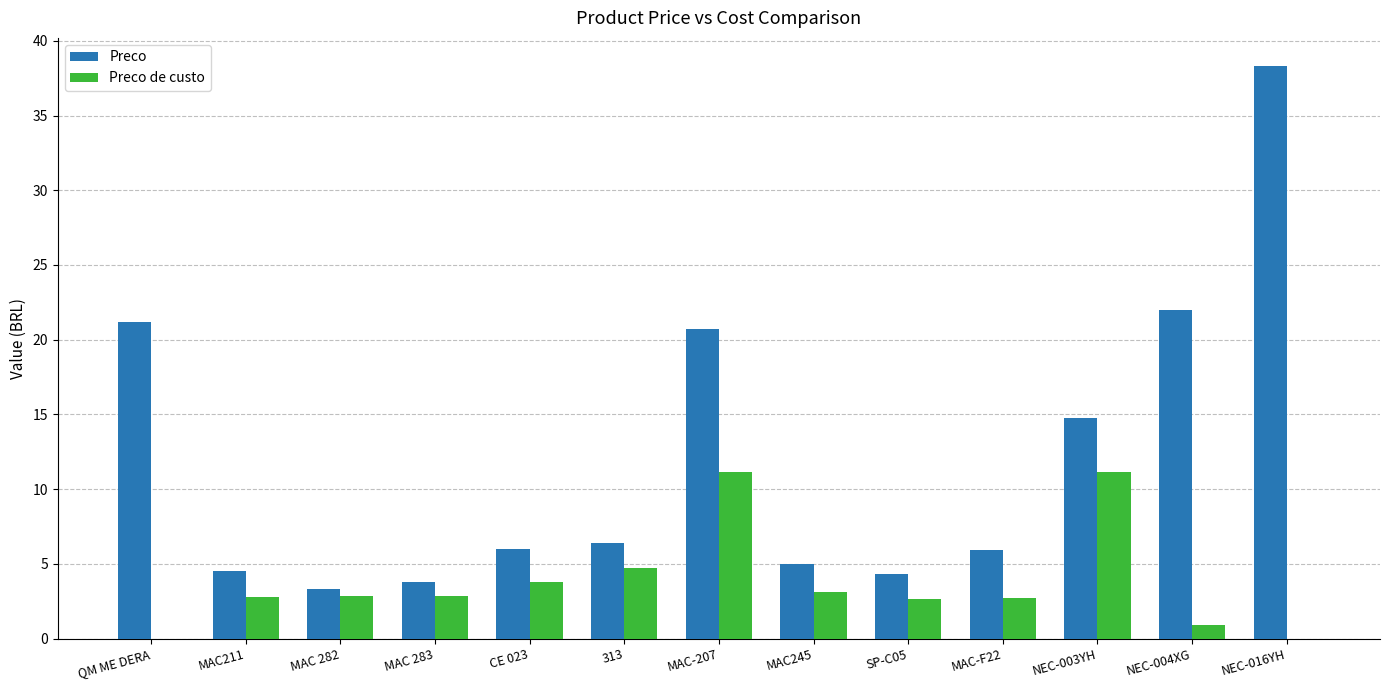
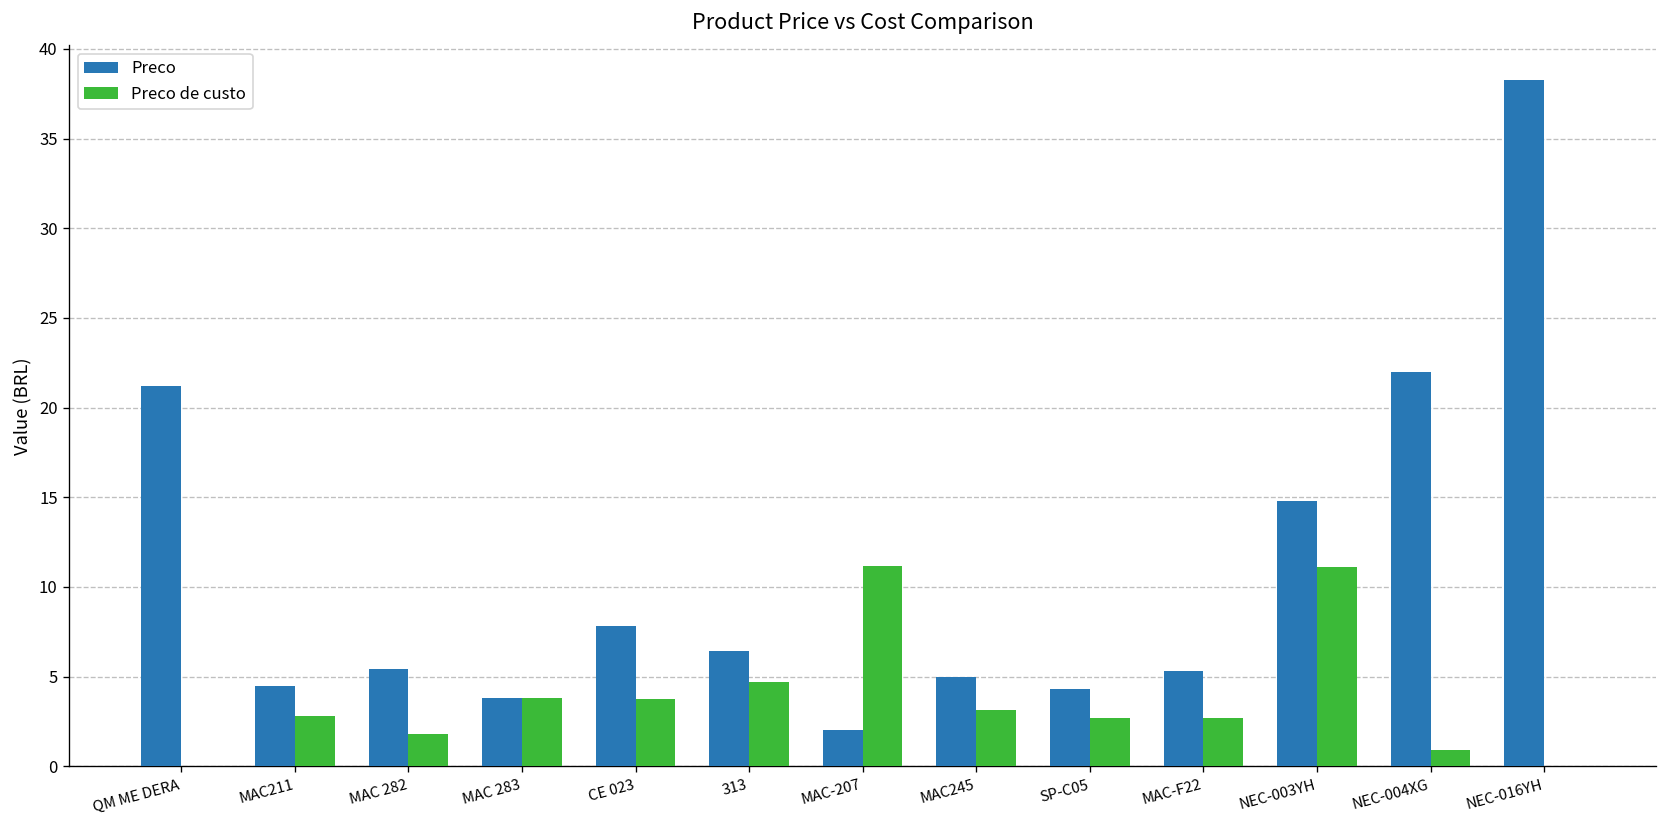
  {
    "Preco": {
      "QM ME DERA": 21.2,
      "MAC211": 4.5,
-     "MAC 282": 3.3,
+     "MAC 282": 5.4,
      "MAC 283": 3.8,
-     "CE 023": 6.0,
+     "CE 023": 7.8,
      "313": 6.4,
-     "MAC-207": 20.7,
+     "MAC-207": 2.0,
      "MAC245": 5.0,
      "SP-C05": 4.3,
-     "MAC-F22": 5.9,
+     "MAC-F22": 5.3,
      "NEC-003YH": 14.8,
      "NEC-004XG": 22.0,
      "NEC-016YH": 38.3
    },
    "Preco de custo": {
      "QM ME DERA": 0.0,
      "MAC211": 2.8,
-     "MAC 282": 2.9,
-     "MAC 283": 2.9,
+     "MAC 282": 1.8,
+     "MAC 283": 3.8,
      "CE 023": 3.8,
      "313": 4.7,
      "MAC-207": 11.2,
      "MAC245": 3.1,
      "SP-C05": 2.7,
      "MAC-F22": 2.7,
      "NEC-003YH": 11.1,
      "NEC-004XG": 0.9,
      "NEC-016YH": 0.0
    }
  }
